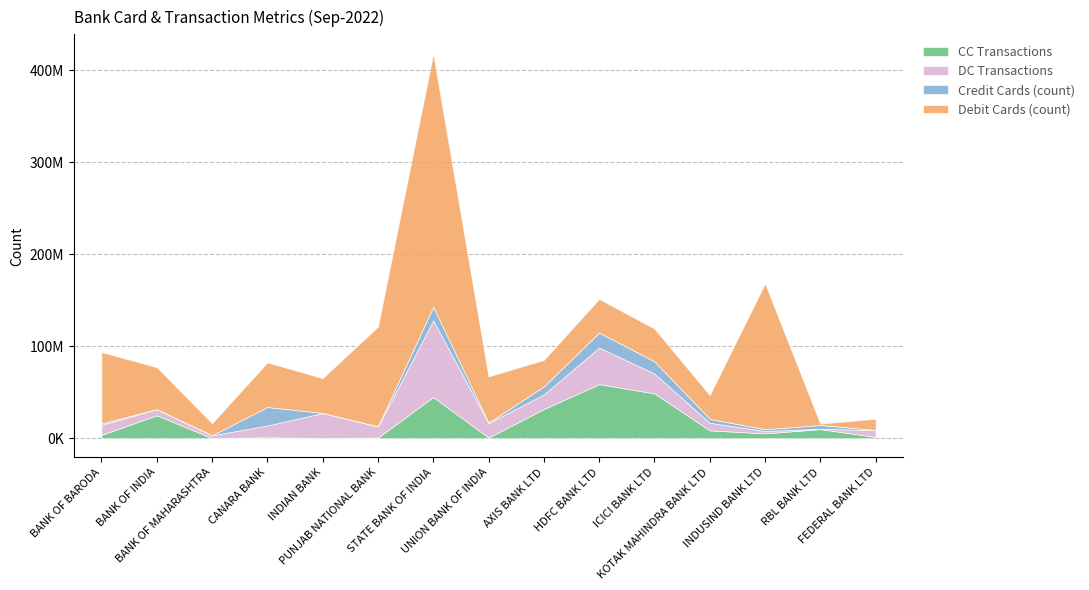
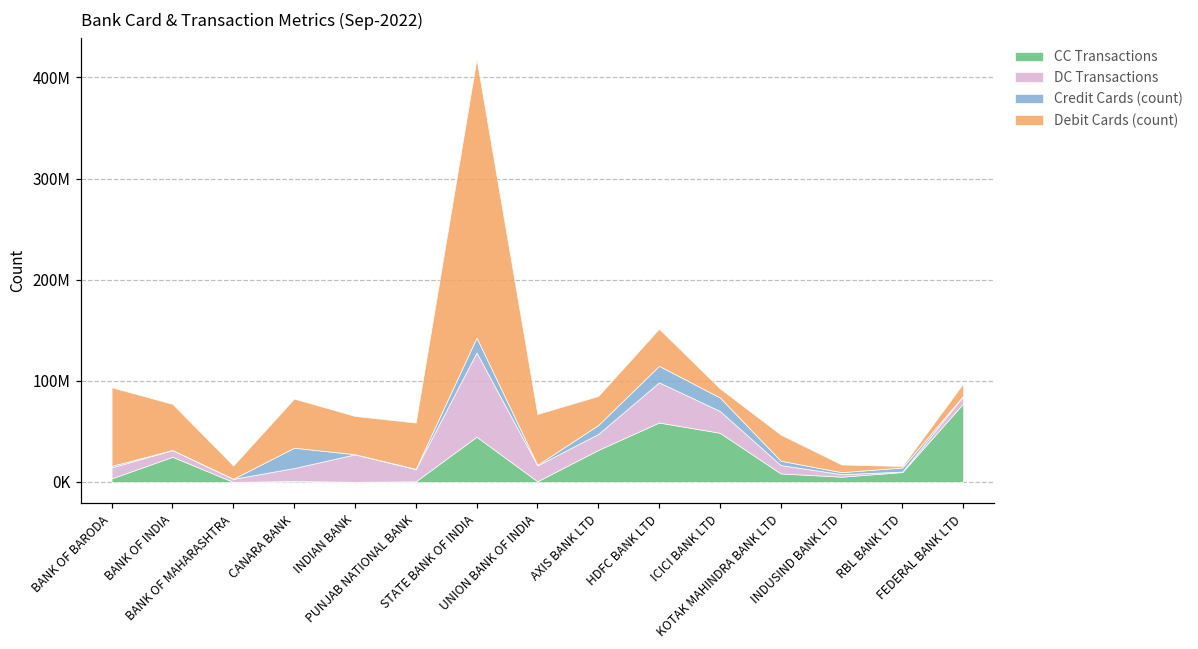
  {
    "CC Transactions": {
      "BANK OF BARODA": 0,
      "BANK OF INDIA": 20000000,
      "STATE BANK OF INDIA": 40000000,
      "AXIS BANK LTD": 30000000,
      "HDFC BANK LTD": 60000000,
      "ICICI BANK LTD": 50000000,
      "KOTAK MAHINDRA BANK LTD": 10000000,
-     "FEDERAL BANK LTD": 0
+     "FEDERAL BANK LTD": 80000000
    },
    "DC Transactions": {
      "CANARA BANK": 10000000,
      "STATE BANK OF INDIA": 80000000,
      "AXIS BANK LTD": 20000000,
      "HDFC BANK LTD": 40000000,
      "ICICI BANK LTD": 20000000,
      "KOTAK MAHINDRA BANK LTD": 10000000
    },
    "Credit Cards (count)": {
      "CANARA BANK": 20000000,
      "STATE BANK OF INDIA": 10000000,
      "AXIS BANK LTD": 10000000,
      "HDFC BANK LTD": 20000000,
      "ICICI BANK LTD": 10000000,
      "KOTAK MAHINDRA BANK LTD": 0
    },
    "Debit Cards (count)": {
      "BANK OF BARODA": 80000000,
      "BANK OF INDIA": 50000000,
      "BANK OF MAHARASHTRA": 10000000,
      "CANARA BANK": 50000000,
      "INDIAN BANK": 40000000,
-     "PUNJAB NATIONAL BANK": 110000000,
+     "PUNJAB NATIONAL BANK": 50000000,
      "STATE BANK OF INDIA": 280000000,
      "UNION BANK OF INDIA": 50000000,
      "AXIS BANK LTD": 30000000,
      "HDFC BANK LTD": 40000000,
-     "ICICI BANK LTD": 40000000,
+     "ICICI BANK LTD": 10000000,
      "KOTAK MAHINDRA BANK LTD": 30000000,
-     "INDUSIND BANK LTD": 160000000,
+     "INDUSIND BANK LTD": 10000000,
      "FEDERAL BANK LTD": 10000000
    }
  }
